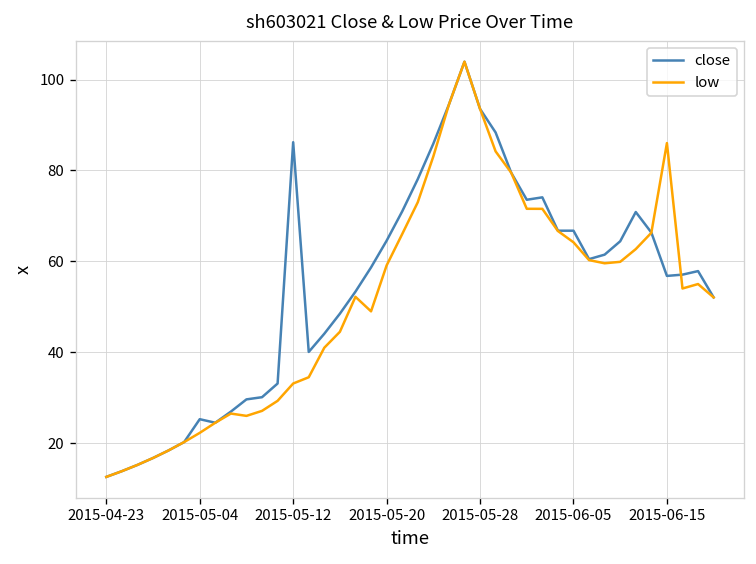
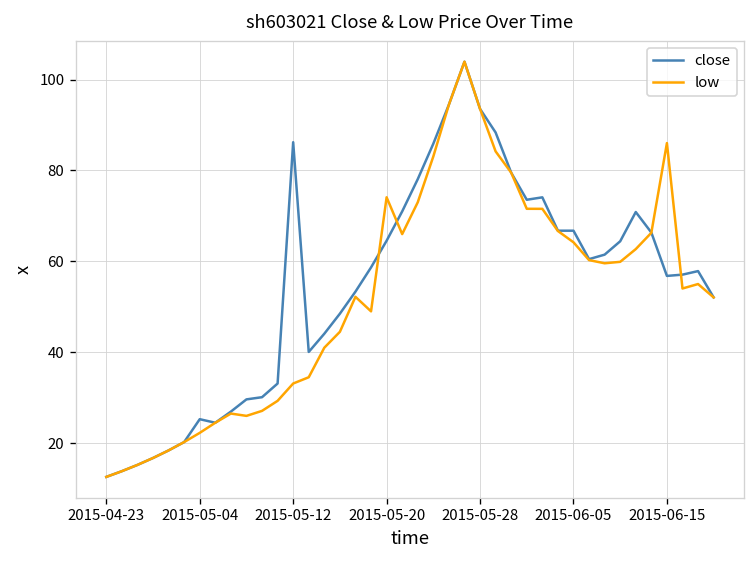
  {
    "close": {
      "2015-05-04": 25,
      "2015-05-12": 86,
      "2015-05-20": 65,
      "2015-06-05": 67,
      "2015-06-15": 57
    },
    "low": {
      "2015-05-04": 22,
      "2015-05-12": 33,
-     "2015-05-20": 59,
+     "2015-05-20": 74,
      "2015-06-05": 64,
      "2015-06-15": 86
    }
  }
